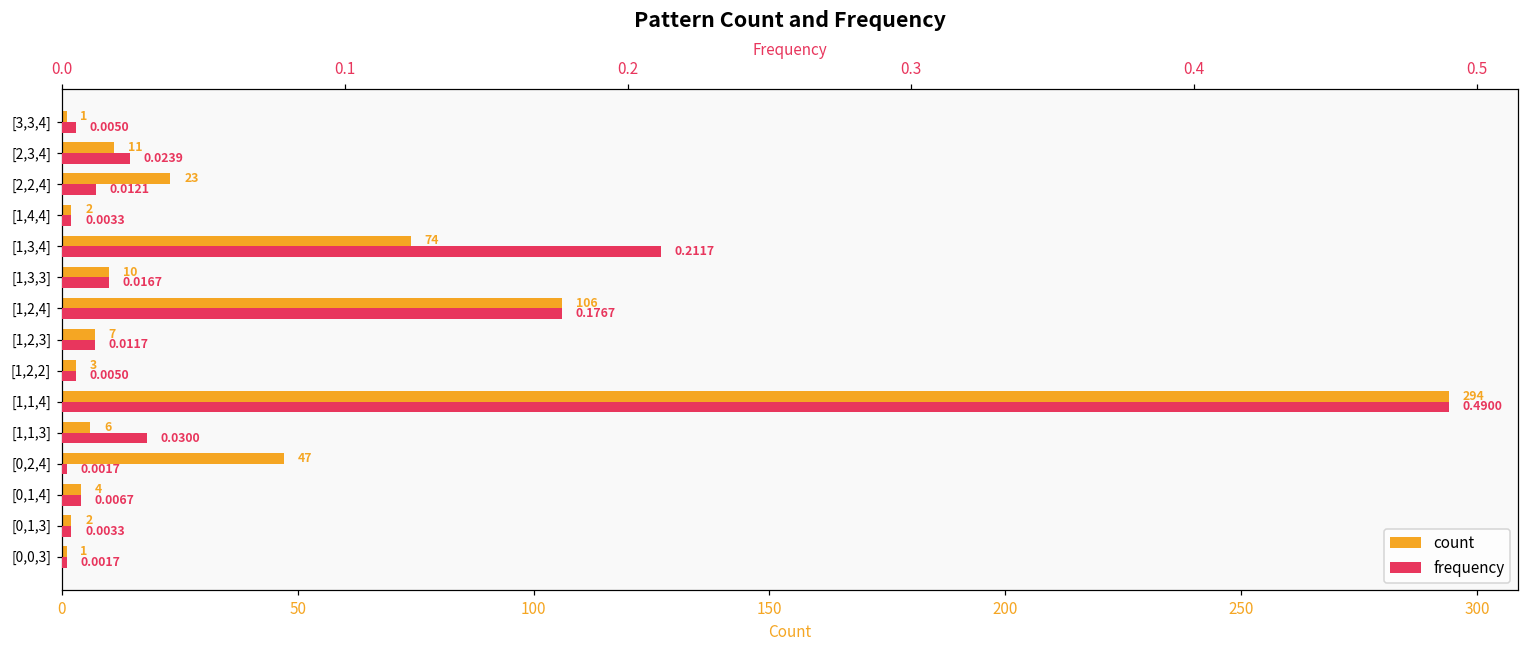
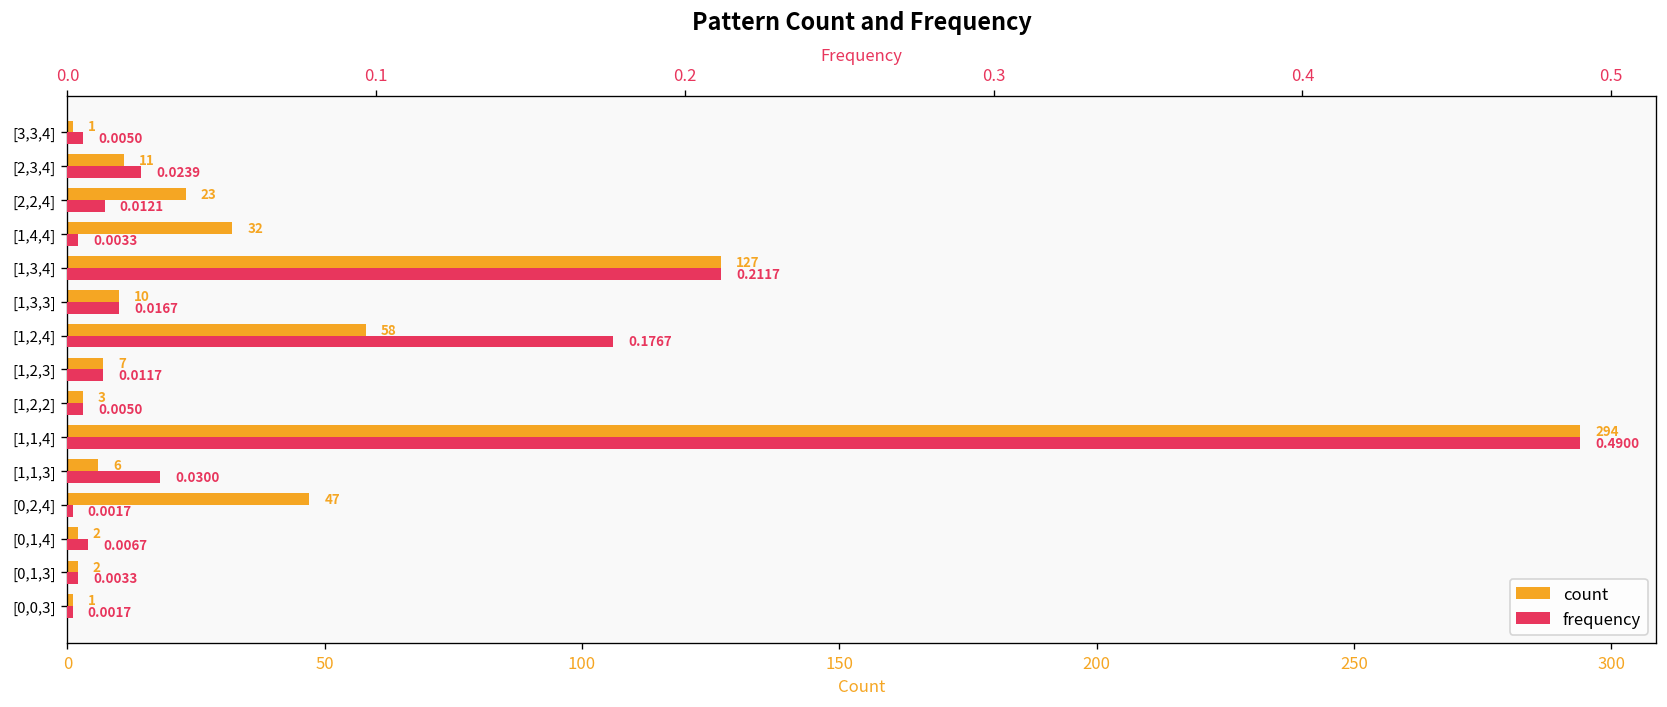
  {
    "count": {
      "[3,3,4]": 1,
      "[2,3,4]": 11,
      "[2,2,4]": 23,
-     "[1,4,4]": 2,
-     "[1,3,4]": 74,
-     "[1,2,4]": 106,
+     "[1,4,4]": 32,
+     "[1,3,4]": 127,
+     "[1,2,4]": 58,
      "[1,1,3]": 6,
      "[0,2,4]": 47,
-     "[0,1,4]": 4
+     "[0,1,4]": 2
    },
    "frequency": {
      "[3,3,4]": 0.0050,
      "[2,3,4]": 0.0239,
      "[2,2,4]": 0.0121,
      "[1,4,4]": 0.0033,
      "[1,3,4]": 0.2117,
      "[1,3,3]": 0.0167,
      "[1,2,4]": 0.1767,
      "[1,2,3]": 0.0117,
      "[1,2,2]": 0.0050,
      "[1,1,4]": 0.4900,
      "[1,1,3]": 0.0300,
      "[0,2,4]": 0.0017,
      "[0,1,4]": 0.0067,
      "[0,1,3]": 0.0033,
      "[0,0,3]": 0.0017
    }
  }
